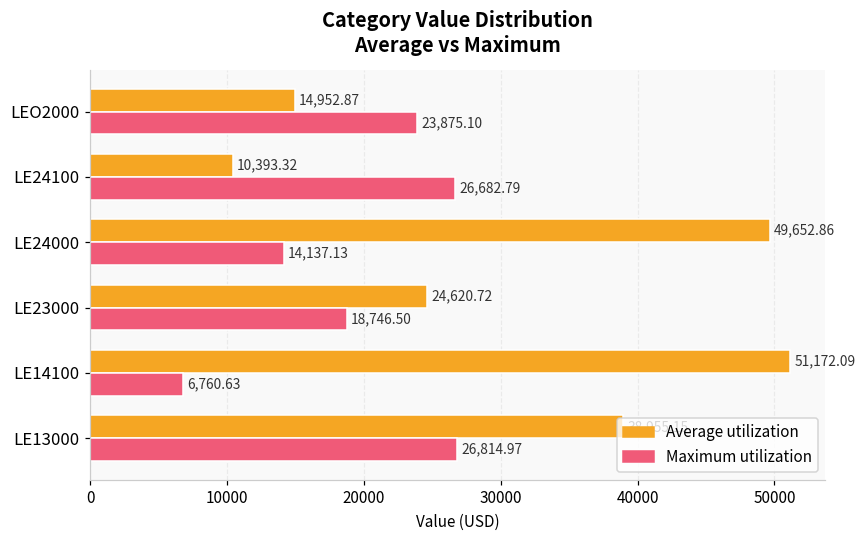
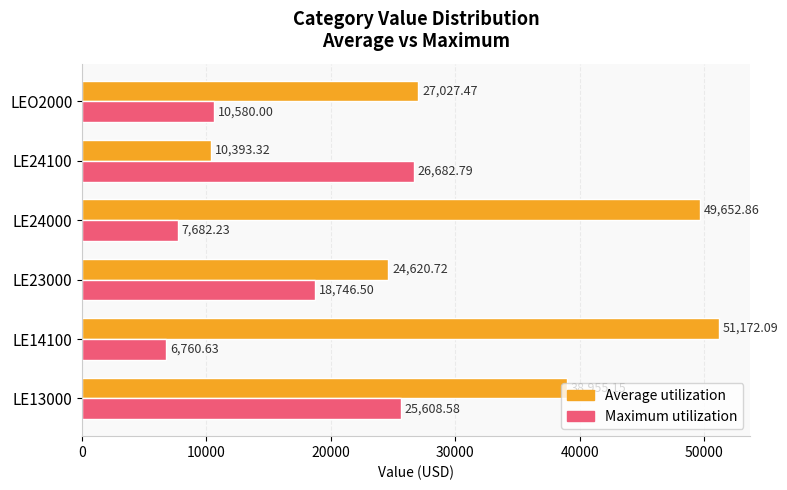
  {
    "Average utilization": {
-     "LEO2000": "14,952.87",
+     "LEO2000": "27,027.47",
      "LE24100": "10,393.32",
      "LE24000": "49,652.86",
      "LE23000": "24,620.72",
      "LE14100": "51,172.09"
    },
    "Maximum utilization": {
-     "LEO2000": "23,875.10",
+     "LEO2000": "10,580.00",
      "LE24100": "26,682.79",
-     "LE24000": "14,137.13",
+     "LE24000": "7,682.23",
      "LE23000": "18,746.50",
      "LE14100": "6,760.63",
-     "LE13000": "26,814.97"
+     "LE13000": "25,608.58"
    }
  }
